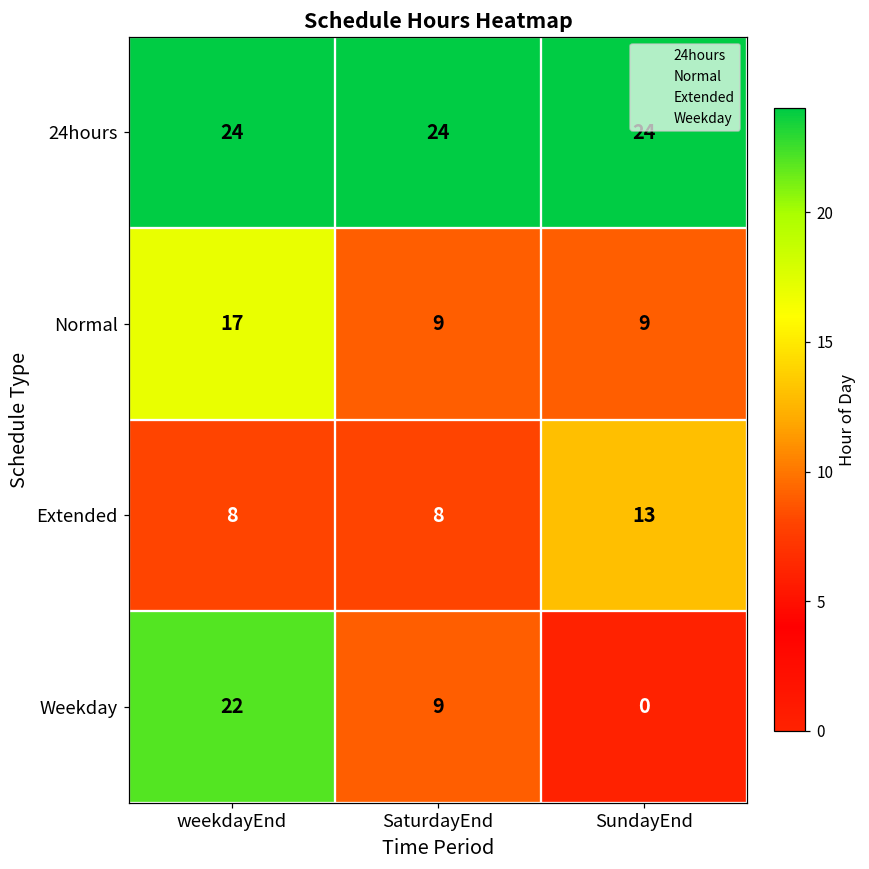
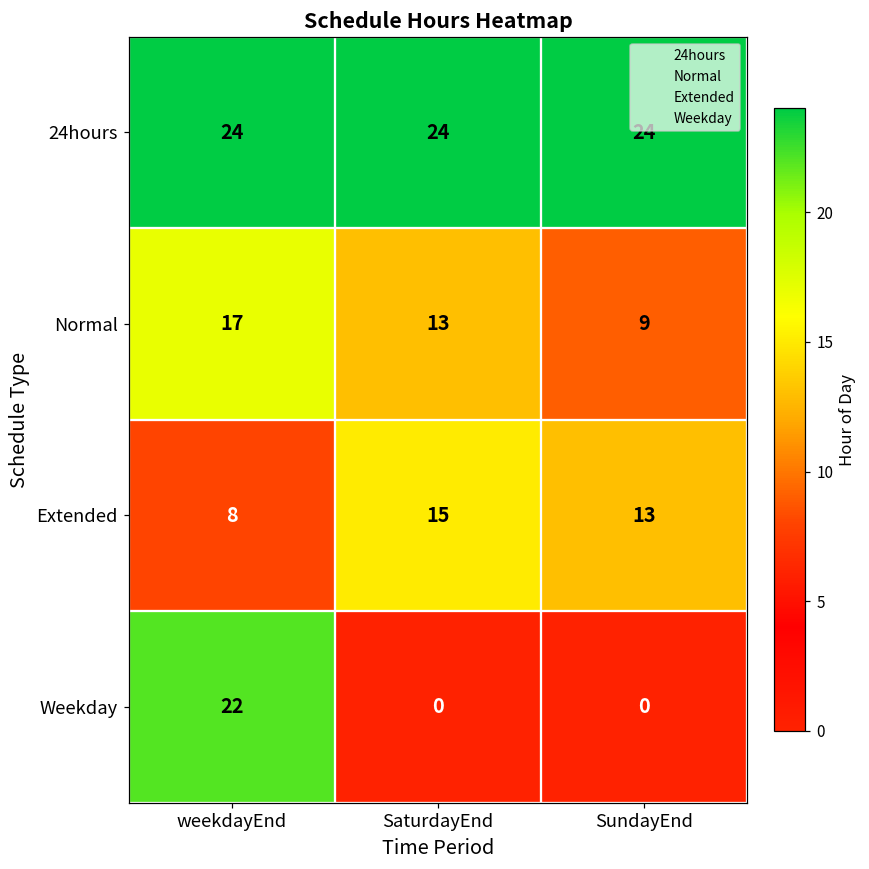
  {
    "24hours": {
      "weekdayEnd": 24,
      "SaturdayEnd": 24
    },
    "Normal": {
      "weekdayEnd": 17,
-     "SaturdayEnd": 9,
+     "SaturdayEnd": 13,
      "SundayEnd": 9
    },
    "Extended": {
      "weekdayEnd": 8,
-     "SaturdayEnd": 8,
+     "SaturdayEnd": 15,
      "SundayEnd": 13
    },
    "Weekday": {
      "weekdayEnd": 22,
-     "SaturdayEnd": 9,
+     "SaturdayEnd": 0,
      "SundayEnd": 0
    }
  }
